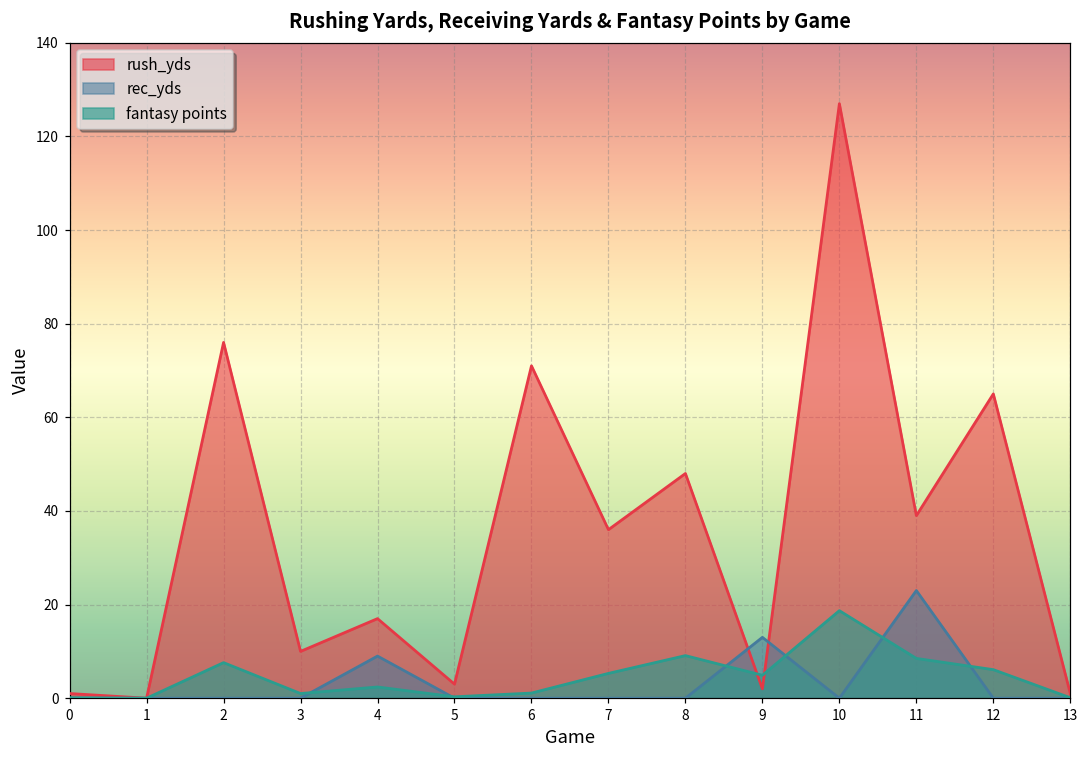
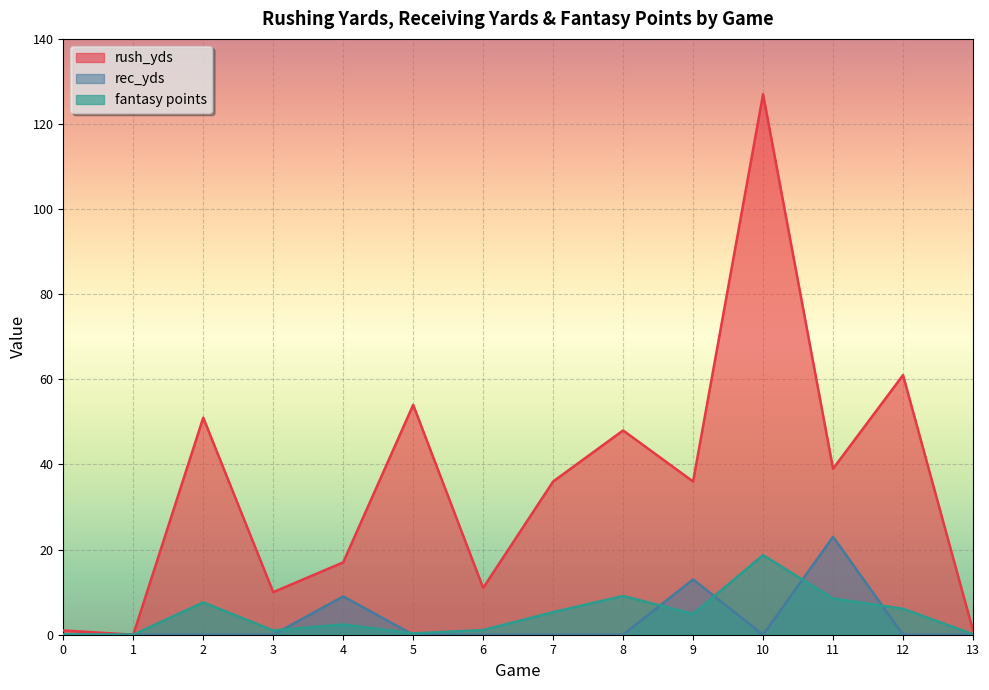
  {
    "rush_yds": {
      "0": 1,
-     "2": 76,
+     "2": 51,
      "3": 10,
      "4": 17,
-     "5": 3,
-     "6": 71,
+     "5": 54,
+     "6": 11,
      "7": 36,
      "8": 48,
-     "9": 2,
+     "9": 36,
      "10": 127,
      "11": 39,
-     "12": 65,
+     "12": 61,
      "13": 1
    }
  }
